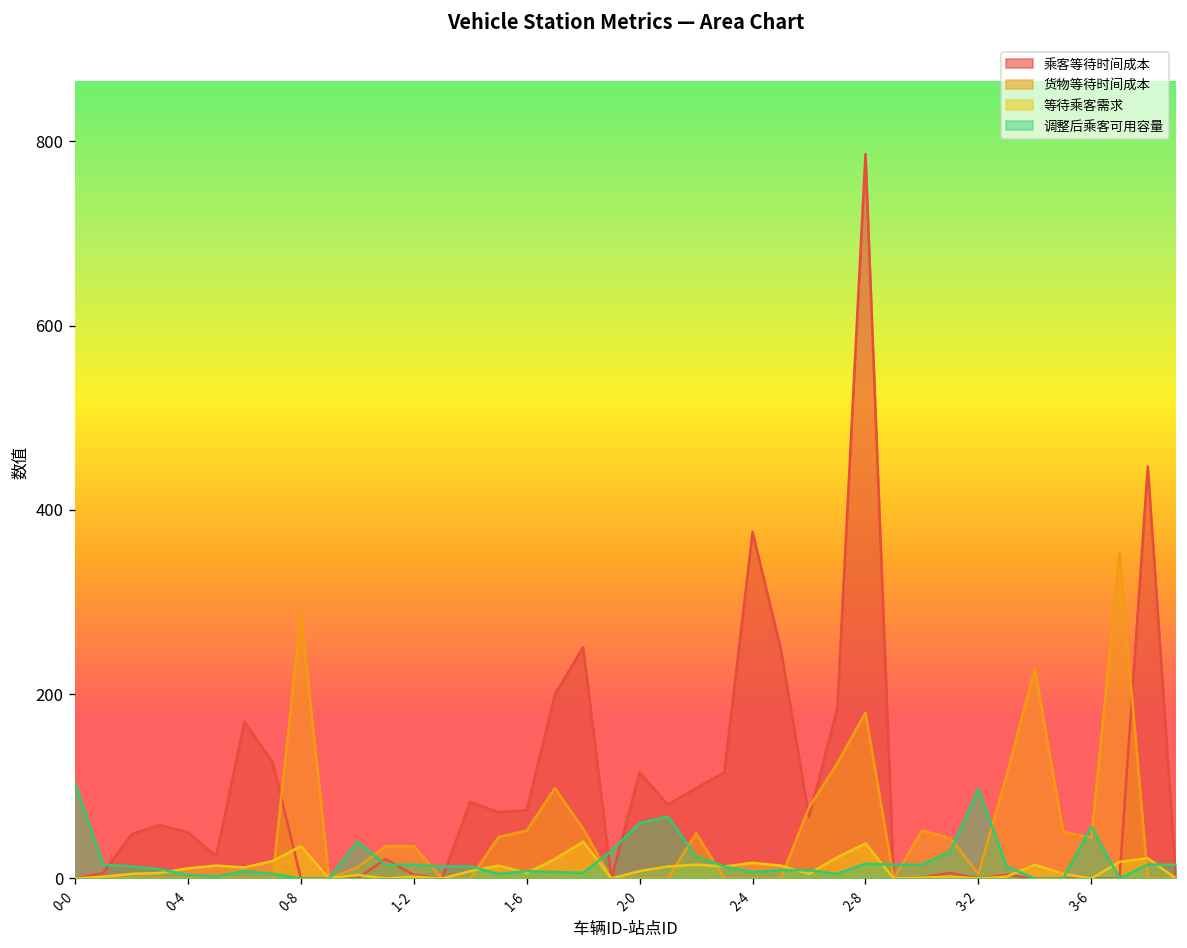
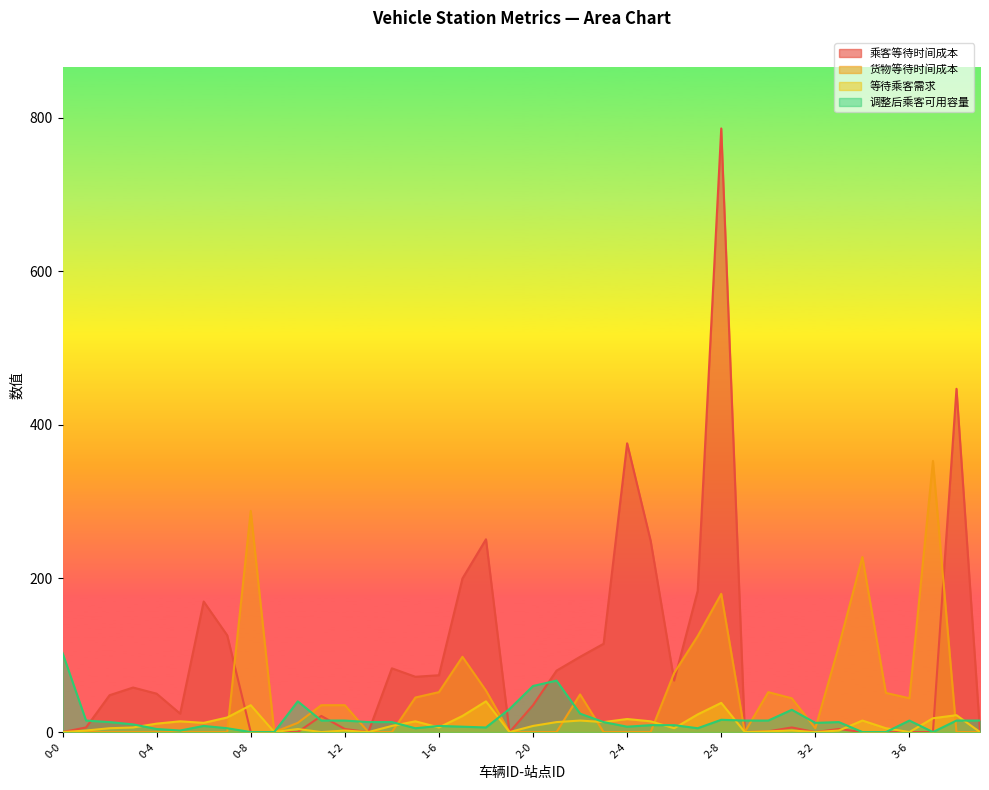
  {
    "乘客等待时间成本": {
      "0-4": 50,
      "1-6": 70,
-     "2-0": 120,
+     "2-0": 40,
      "2-4": 380,
      "2-8": 790
    },
    "调整后乘客可用容量": {
      "0-0": 100,
      "0-4": 0,
      "1-2": 20,
      "2-0": 60,
      "2-4": 10,
      "2-8": 20,
-     "3-2": 100,
-     "3-6": 60
+     "3-2": 10,
+     "3-6": 20
    }
  }
